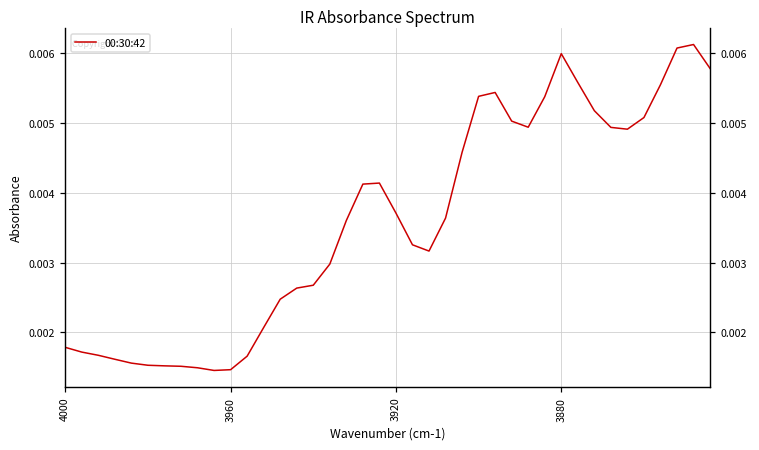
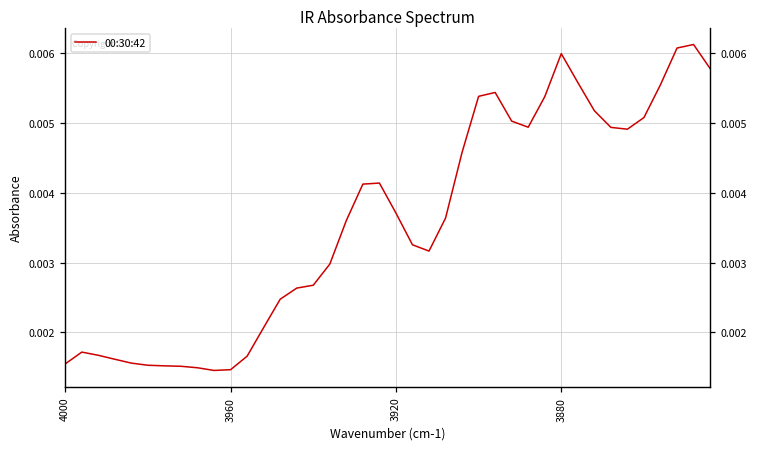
  {
-   "4000": 0.0018,
+   "4000": 0.0015,
    "3960": 0.0015,
    "3920": 0.0037,
    "3880": 0.0060
  }
